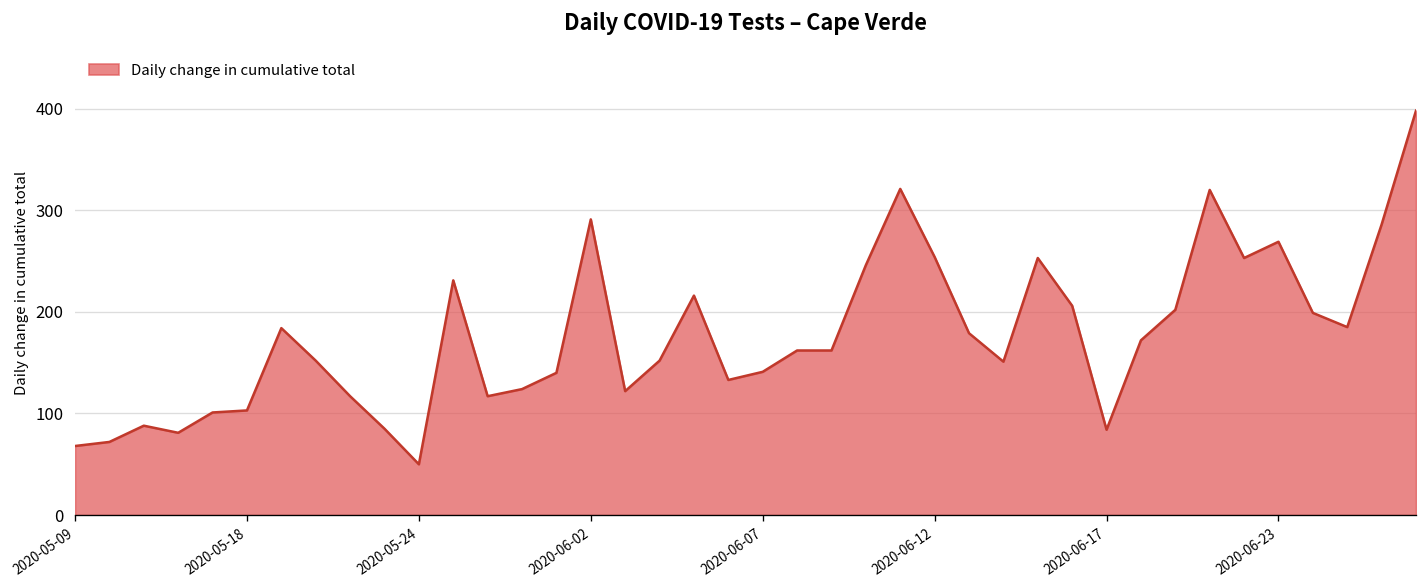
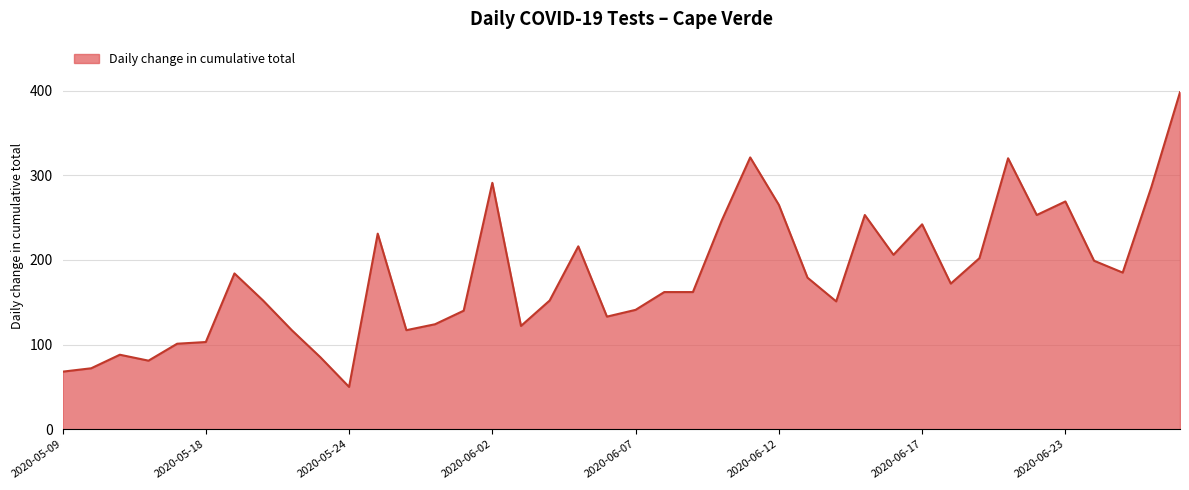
  {
    "2020-05-09": 70,
    "2020-05-18": 100,
    "2020-05-24": 50,
    "2020-06-02": 290,
    "2020-06-07": 140,
-   "2020-06-12": 250,
-   "2020-06-17": 80,
+   "2020-06-12": 270,
+   "2020-06-17": 240,
    "2020-06-23": 270
  }
